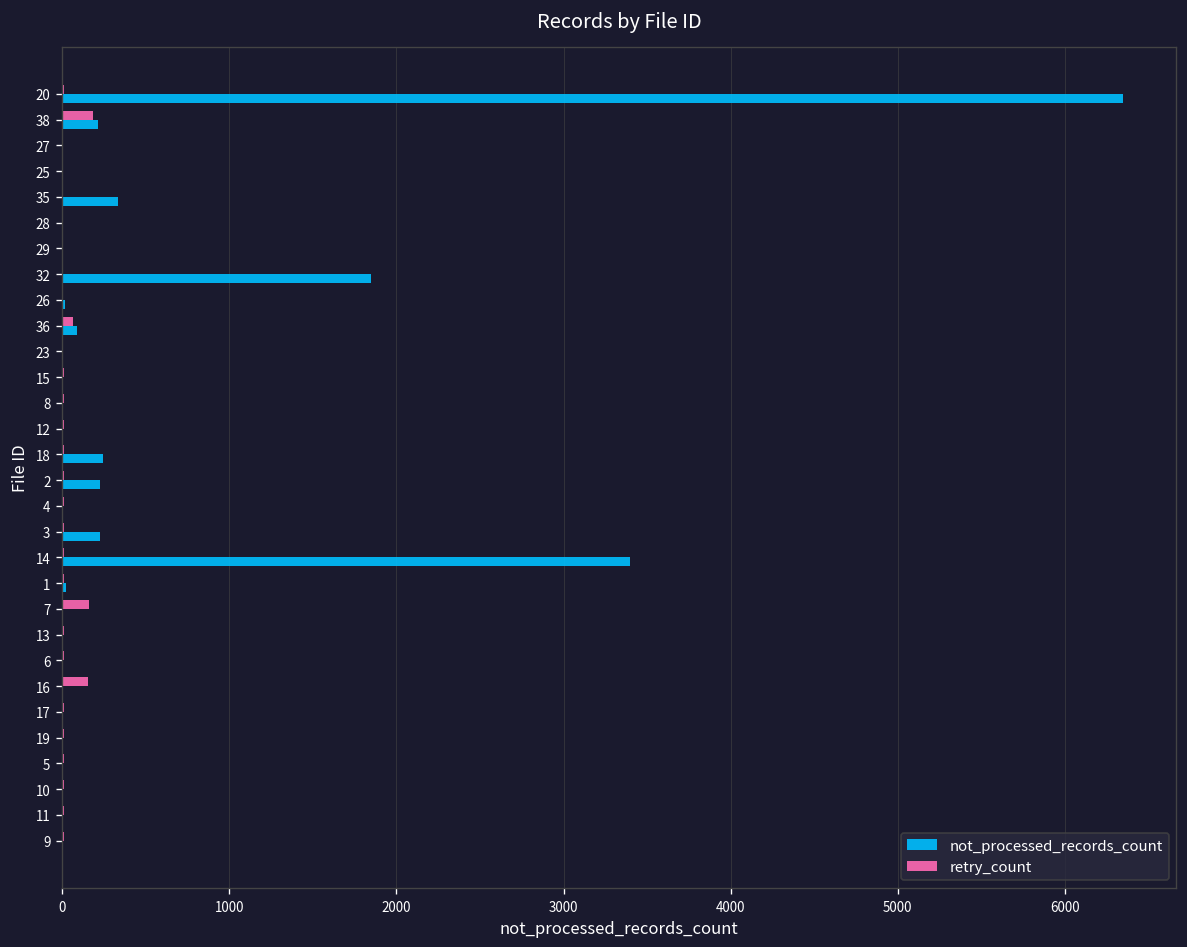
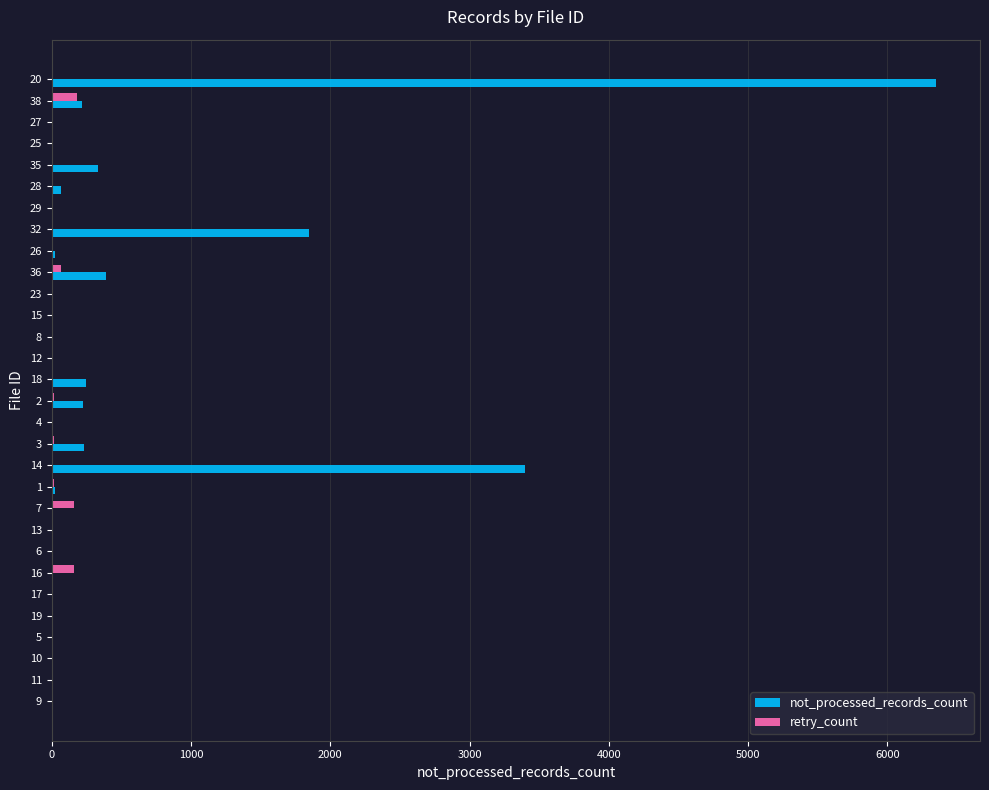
  {
    "not_processed_records_count": {
      "20": 6350,
      "38": 210,
      "27": 0,
      "35": 340,
-     "28": 10,
+     "28": 70,
      "29": 0,
      "32": 1850,
      "26": 20,
-     "36": 90,
+     "36": 390,
      "23": 0,
      "15": 0,
      "8": 0,
      "12": 0,
      "18": 250,
      "2": 230,
      "4": 0,
      "3": 230,
      "14": 3400,
      "1": 20,
      "7": 0,
      "13": 0,
      "6": 0,
      "16": 0,
      "17": 0,
      "19": 0,
      "5": 0,
      "10": 0,
      "11": 0,
      "9": 0
    },
    "retry_count": {
      "38": 180,
      "36": 60,
      "7": 160,
      "16": 160
    }
  }
